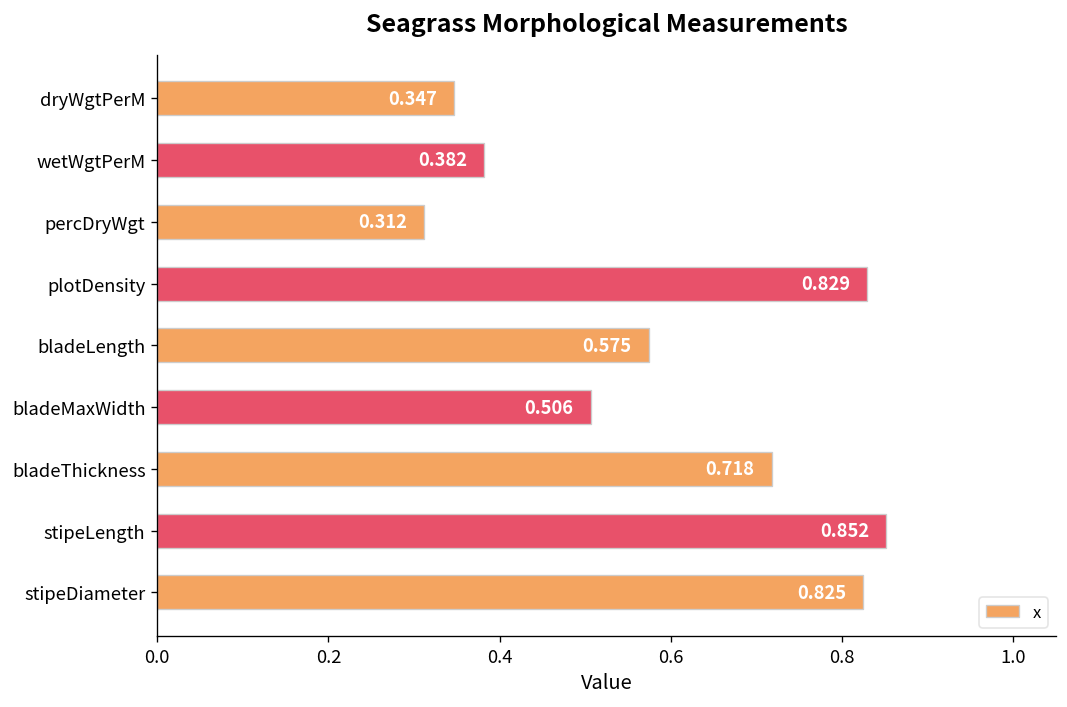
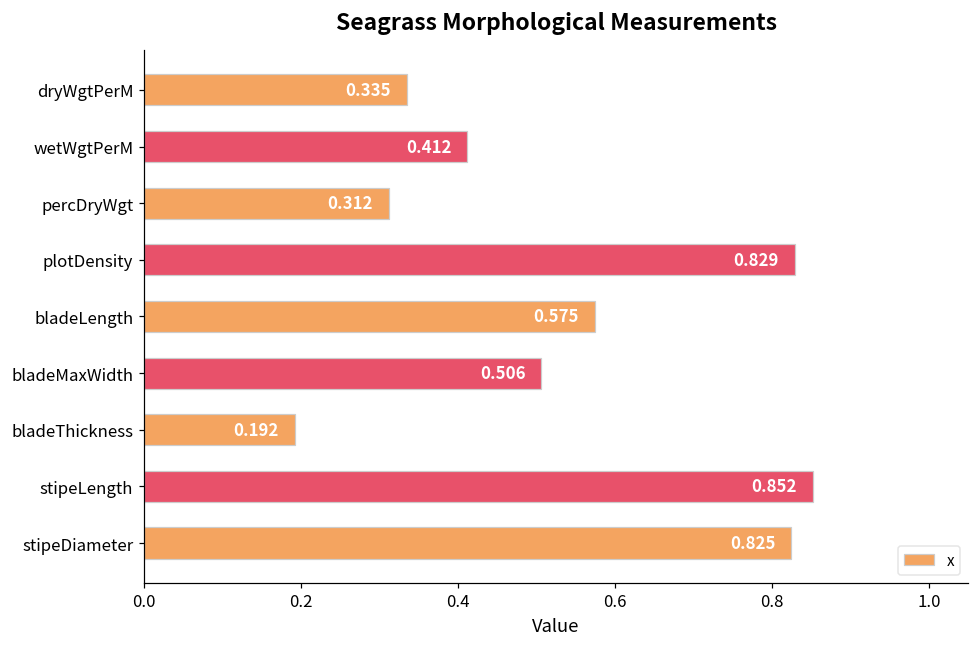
  {
-   "dryWgtPerM": 0.347,
-   "wetWgtPerM": 0.382,
+   "dryWgtPerM": 0.335,
+   "wetWgtPerM": 0.412,
    "percDryWgt": 0.312,
    "plotDensity": 0.829,
    "bladeLength": 0.575,
    "bladeMaxWidth": 0.506,
-   "bladeThickness": 0.718,
+   "bladeThickness": 0.192,
    "stipeLength": 0.852,
    "stipeDiameter": 0.825
  }
